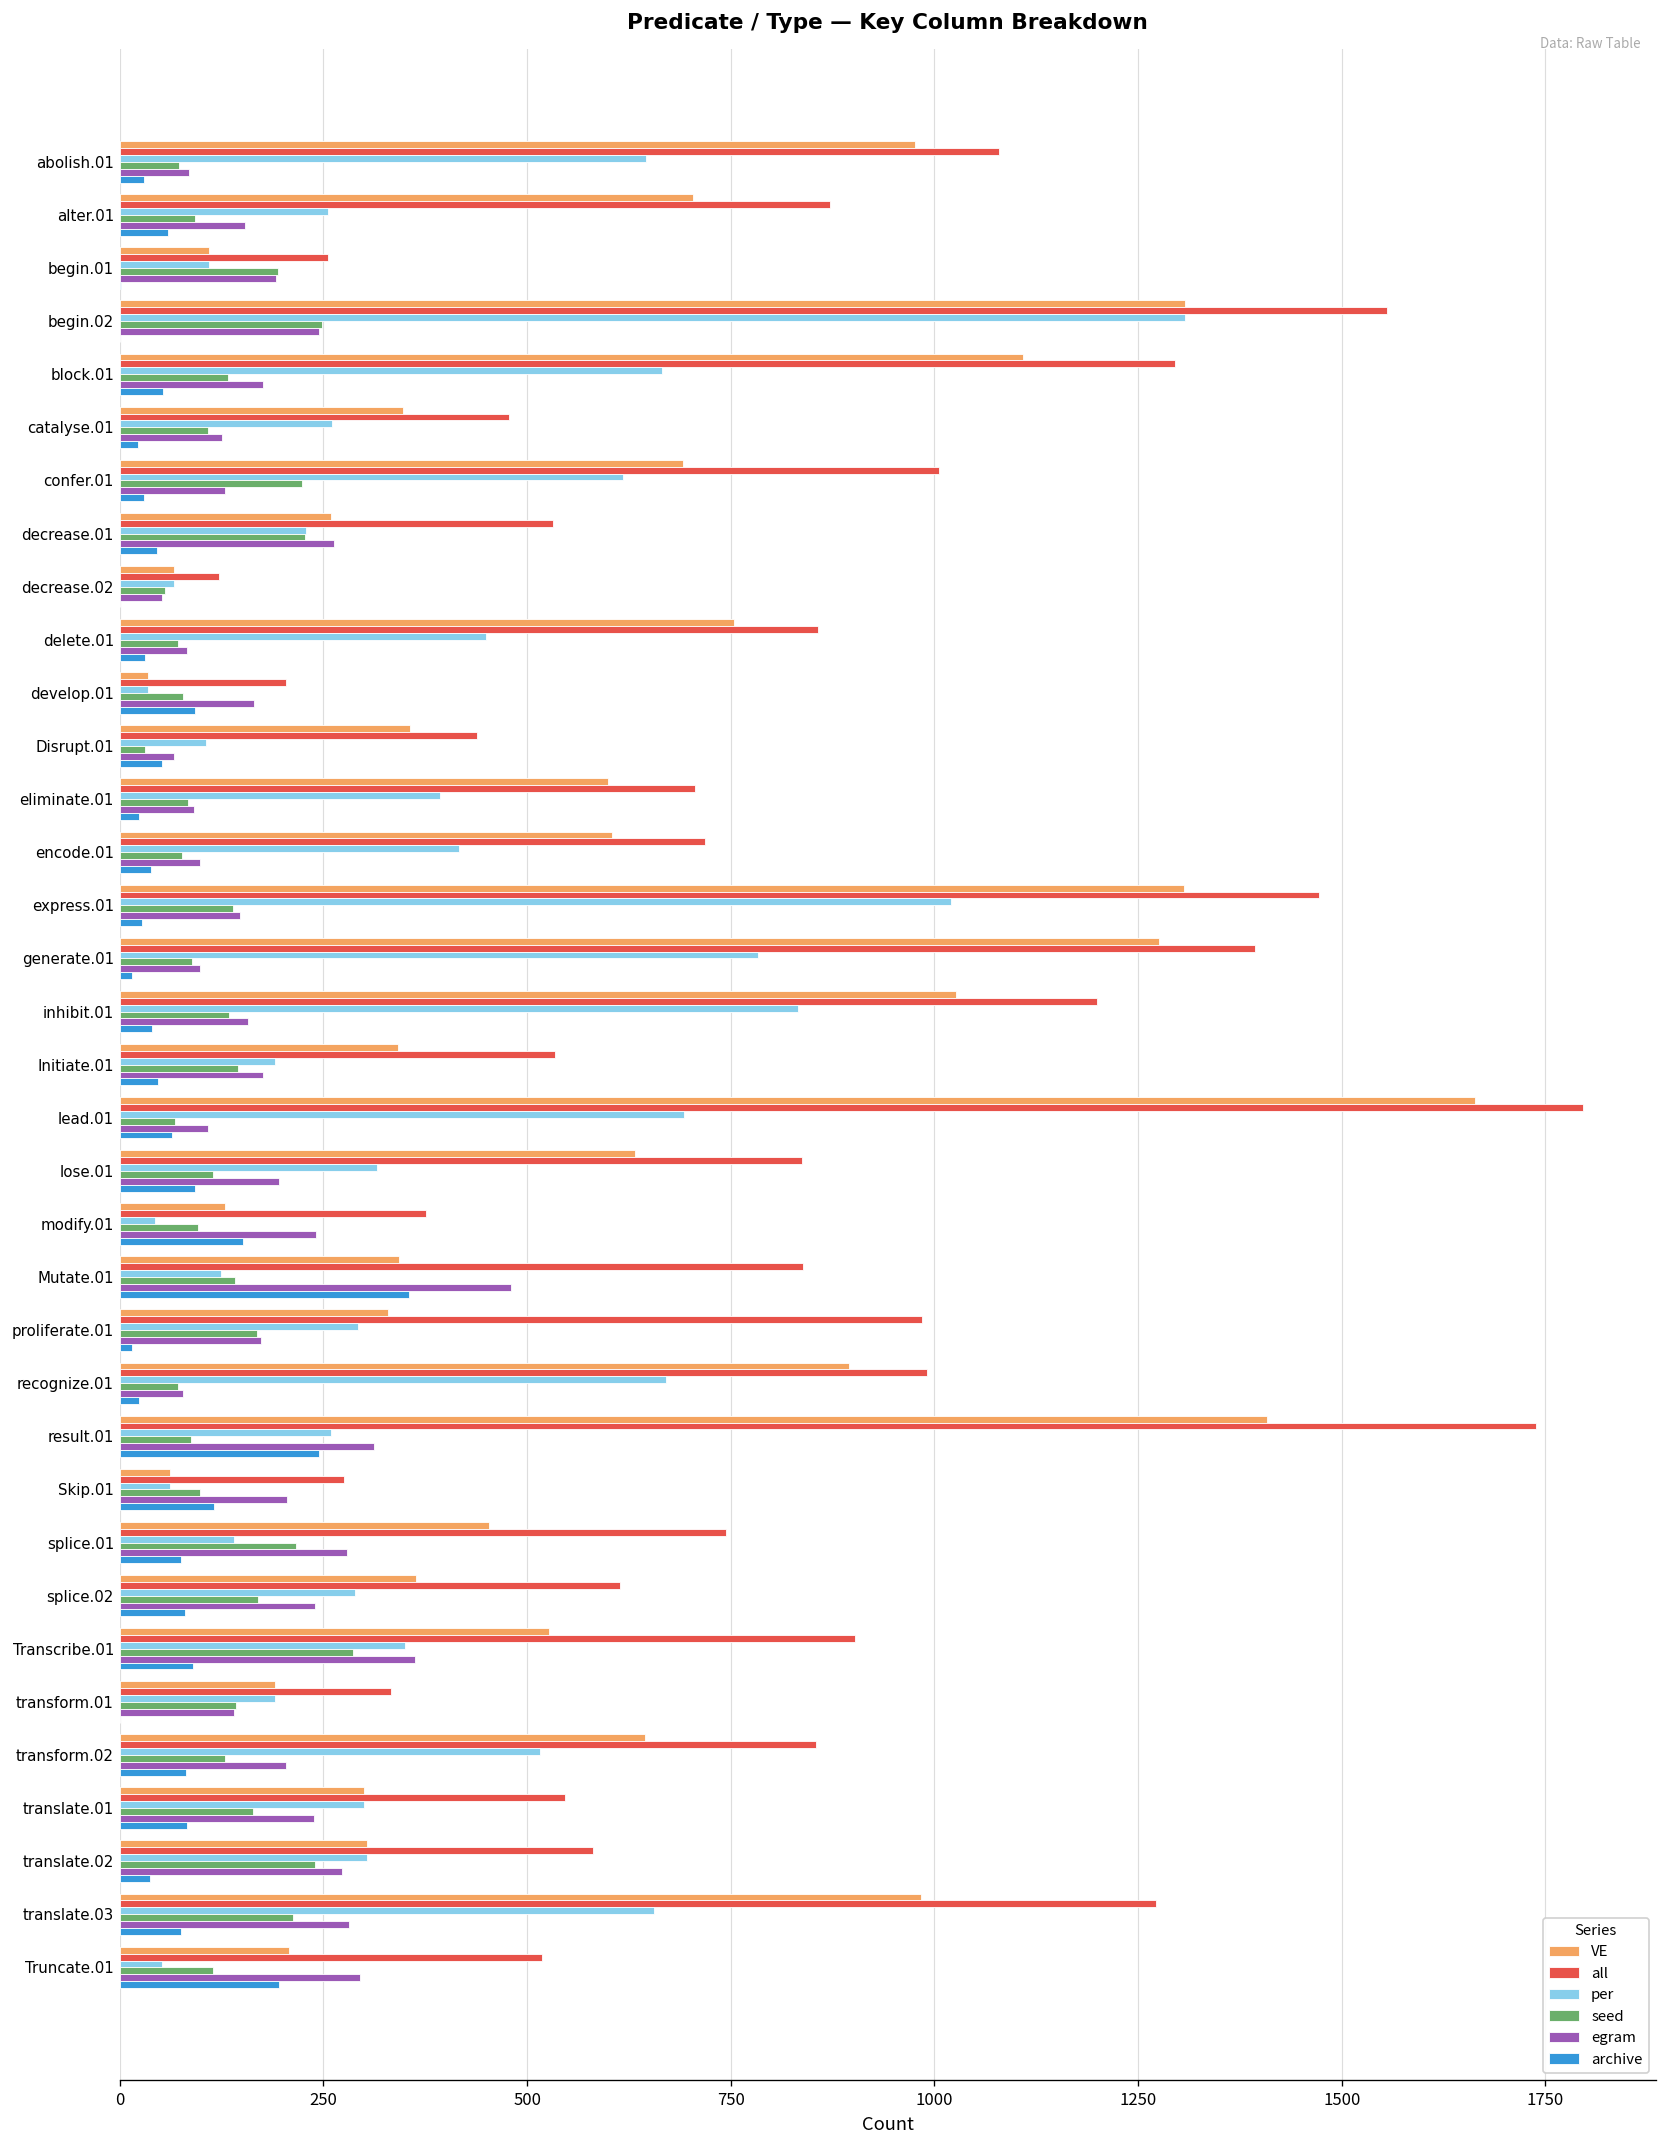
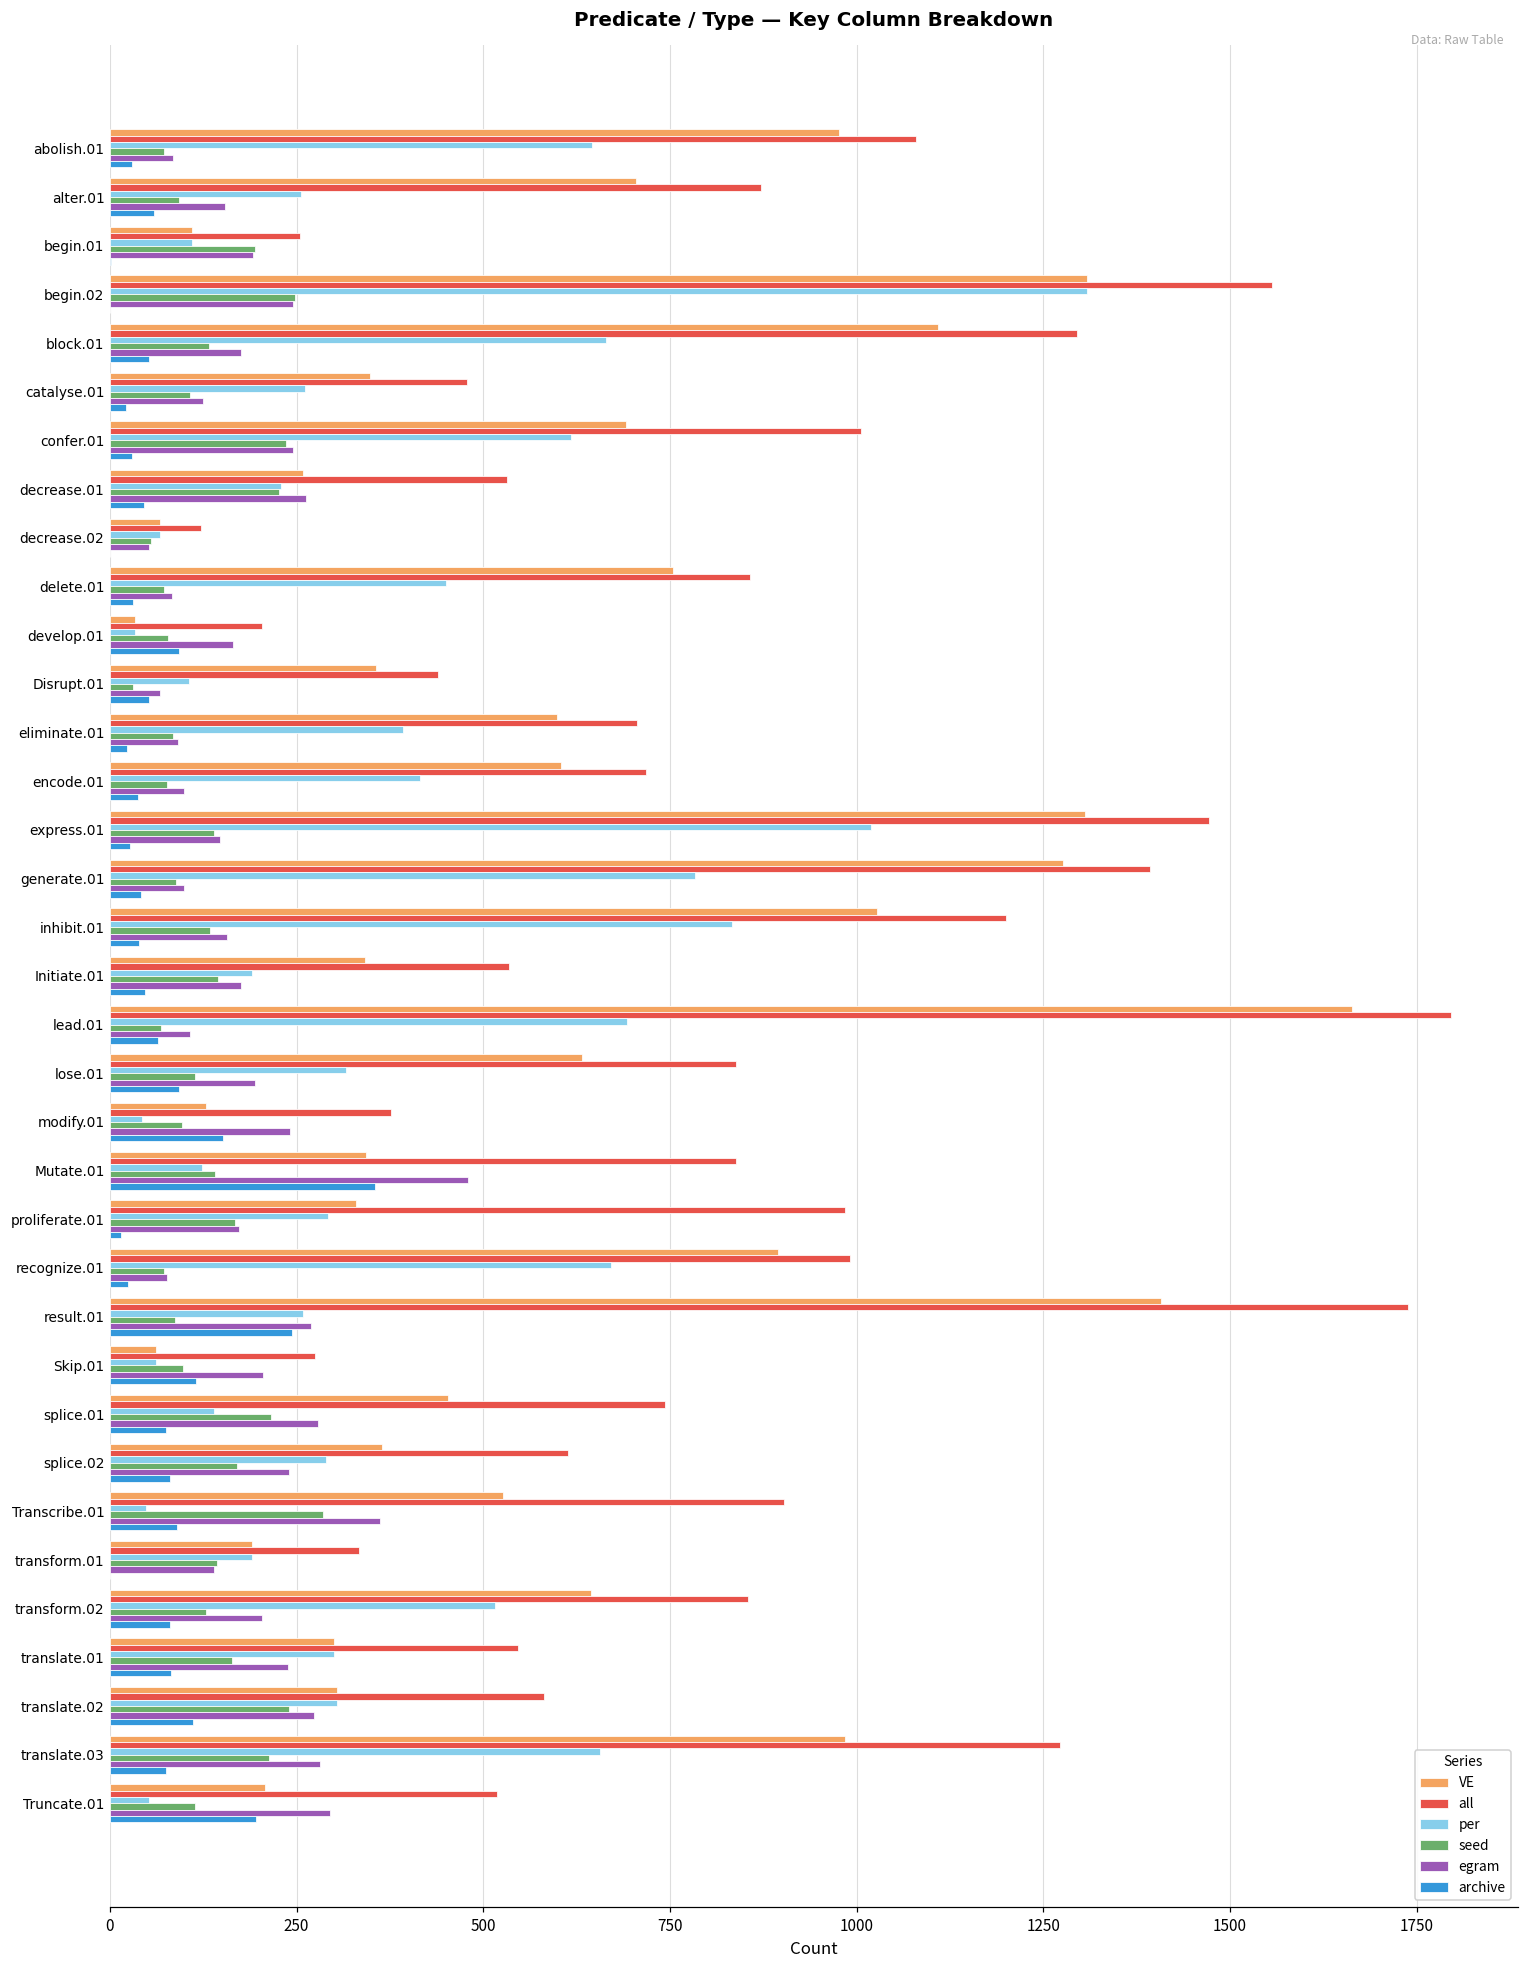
  {
    "per": {
      "abolish.01": 650,
      "alter.01": 260,
      "begin.01": 110,
      "begin.02": 1310,
      "block.01": 670,
      "catalyse.01": 260,
      "confer.01": 620,
      "decrease.01": 230,
      "decrease.02": 70,
      "delete.01": 450,
      "develop.01": 30,
      "Disrupt.01": 110,
      "eliminate.01": 390,
      "encode.01": 420,
      "express.01": 1020,
      "generate.01": 780,
      "inhibit.01": 830,
      "Initiate.01": 190,
      "lead.01": 690,
      "lose.01": 320,
      "modify.01": 40,
      "Mutate.01": 120,
      "proliferate.01": 290,
      "recognize.01": 670,
      "result.01": 260,
      "Skip.01": 60,
      "splice.01": 140,
      "splice.02": 290,
-     "Transcribe.01": 350,
+     "Transcribe.01": 50,
      "transform.01": 190,
      "transform.02": 520,
      "translate.01": 300,
      "translate.02": 300,
      "translate.03": 660,
      "Truncate.01": 50
    },
    "seed": {
      "abolish.01": 70,
      "alter.01": 90,
      "begin.01": 190,
      "begin.02": 250,
      "block.01": 130,
      "catalyse.01": 110,
-     "confer.01": 220,
+     "confer.01": 240,
      "decrease.01": 230,
      "decrease.02": 60,
      "delete.01": 70,
      "develop.01": 80,
      "Disrupt.01": 30,
      "eliminate.01": 80,
      "encode.01": 80,
      "express.01": 140,
      "generate.01": 90,
      "inhibit.01": 130,
      "Initiate.01": 150,
      "lead.01": 70,
      "lose.01": 110,
      "modify.01": 100,
      "Mutate.01": 140,
      "proliferate.01": 170,
      "recognize.01": 70,
      "result.01": 90,
      "Skip.01": 100,
      "splice.01": 220,
      "splice.02": 170,
      "Transcribe.01": 290,
      "transform.01": 140,
      "transform.02": 130,
      "translate.01": 160,
      "translate.02": 240,
      "translate.03": 210,
      "Truncate.01": 110
    },
    "egram": {
      "abolish.01": 90,
      "alter.01": 150,
      "begin.01": 190,
      "begin.02": 250,
      "block.01": 180,
      "catalyse.01": 130,
-     "confer.01": 130,
+     "confer.01": 250,
      "decrease.01": 260,
      "decrease.02": 50,
      "delete.01": 80,
      "develop.01": 170,
      "Disrupt.01": 70,
      "eliminate.01": 90,
      "encode.01": 100,
      "express.01": 150,
      "generate.01": 100,
      "inhibit.01": 160,
      "Initiate.01": 180,
      "lead.01": 110,
      "lose.01": 200,
      "modify.01": 240,
      "Mutate.01": 480,
      "proliferate.01": 170,
      "recognize.01": 80,
-     "result.01": 310,
+     "result.01": 270,
      "Skip.01": 210,
      "splice.01": 280,
      "splice.02": 240,
      "Transcribe.01": 360,
      "transform.01": 140,
      "transform.02": 200,
      "translate.01": 240,
      "translate.02": 270,
      "translate.03": 280,
      "Truncate.01": 300
    },
    "archive": {
      "abolish.01": 30,
      "alter.01": 60,
      "begin.02": 0,
      "block.01": 50,
      "catalyse.01": 20,
      "confer.01": 30,
      "decrease.01": 50,
      "decrease.02": 0,
      "delete.01": 30,
      "develop.01": 90,
      "Disrupt.01": 50,
      "eliminate.01": 20,
      "encode.01": 40,
      "express.01": 30,
-     "generate.01": 20,
+     "generate.01": 40,
      "inhibit.01": 40,
      "Initiate.01": 50,
      "lead.01": 60,
      "lose.01": 90,
      "modify.01": 150,
      "Mutate.01": 360,
      "proliferate.01": 20,
      "recognize.01": 20,
      "result.01": 240,
      "Skip.01": 120,
      "splice.01": 80,
      "splice.02": 80,
      "Transcribe.01": 90,
      "transform.01": 0,
      "transform.02": 80,
      "translate.01": 80,
-     "translate.02": 40,
+     "translate.02": 110,
      "translate.03": 80,
      "Truncate.01": 200
    }
  }
